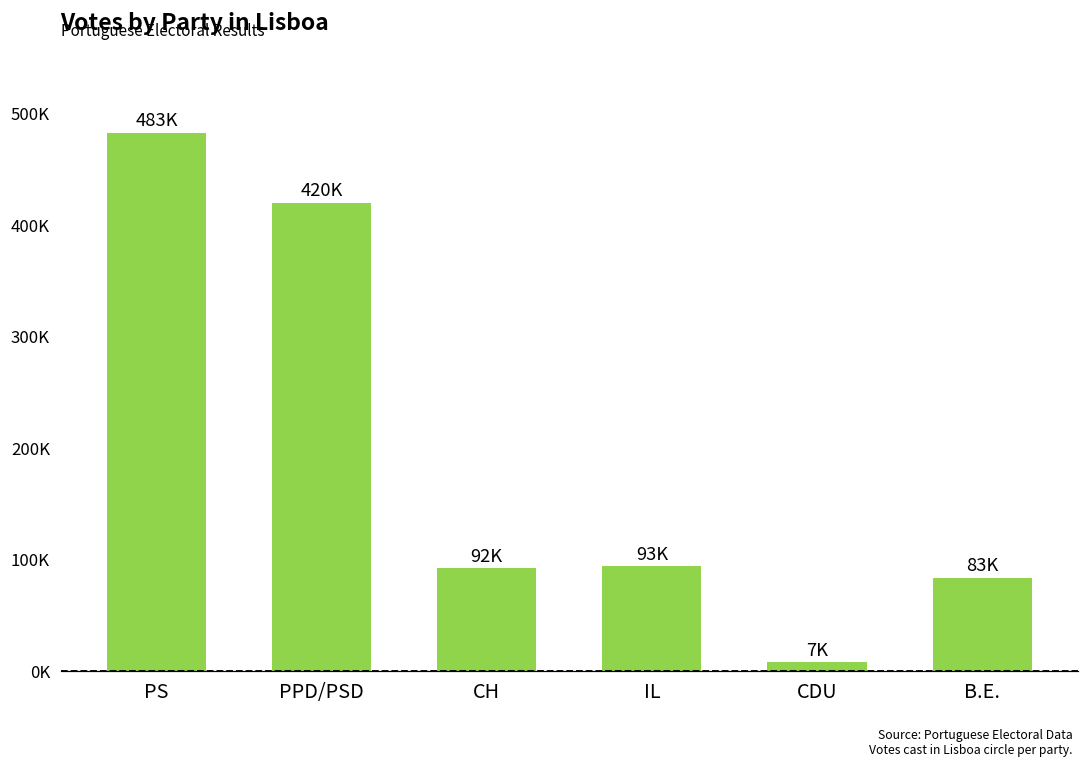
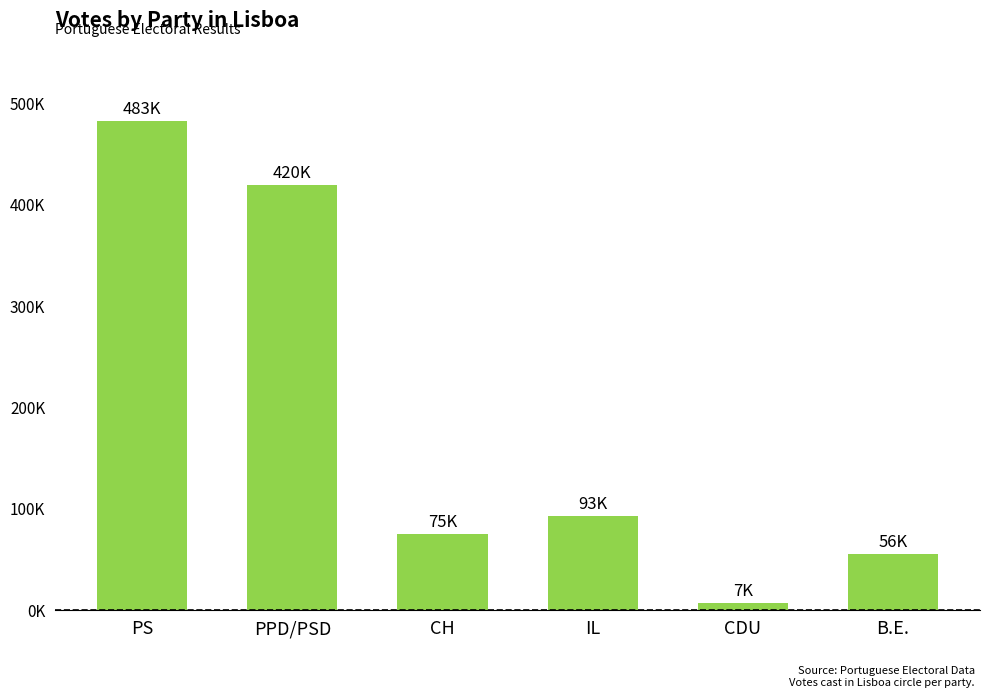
  {
    "PS": "483K",
    "PPD/PSD": "420K",
-   "CH": "92K",
+   "CH": "75K",
    "IL": "93K",
    "CDU": "7K",
-   "B.E.": "83K"
+   "B.E.": "56K"
  }
